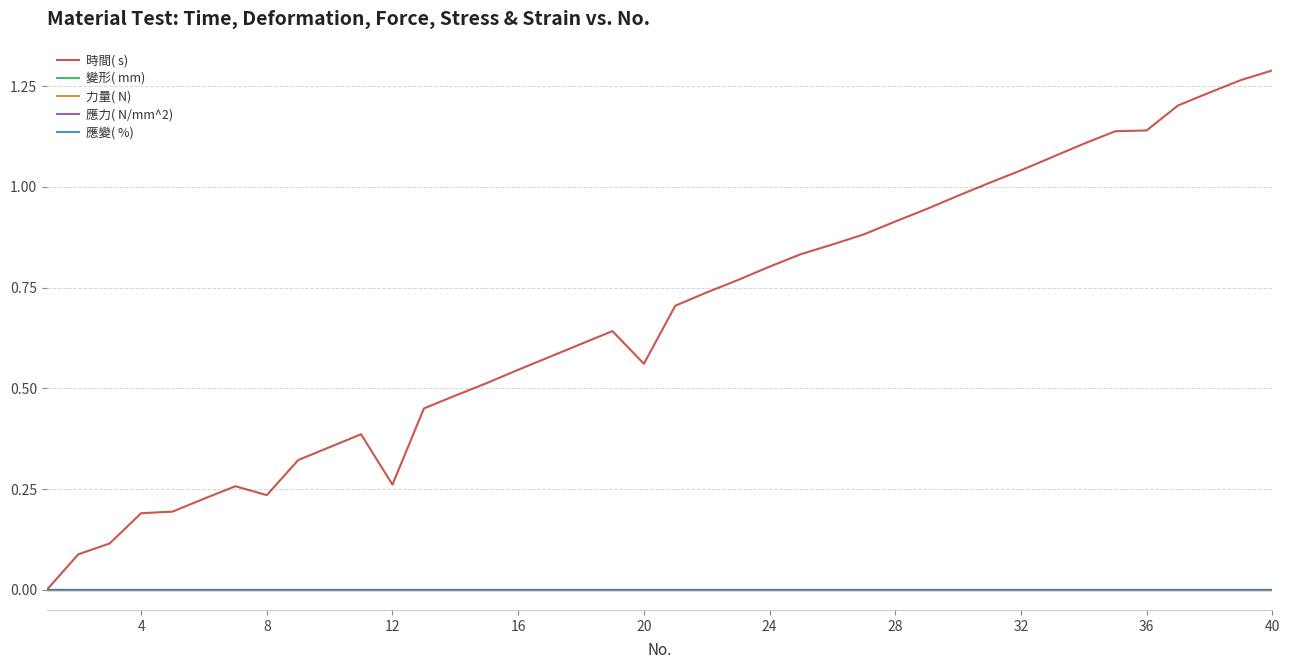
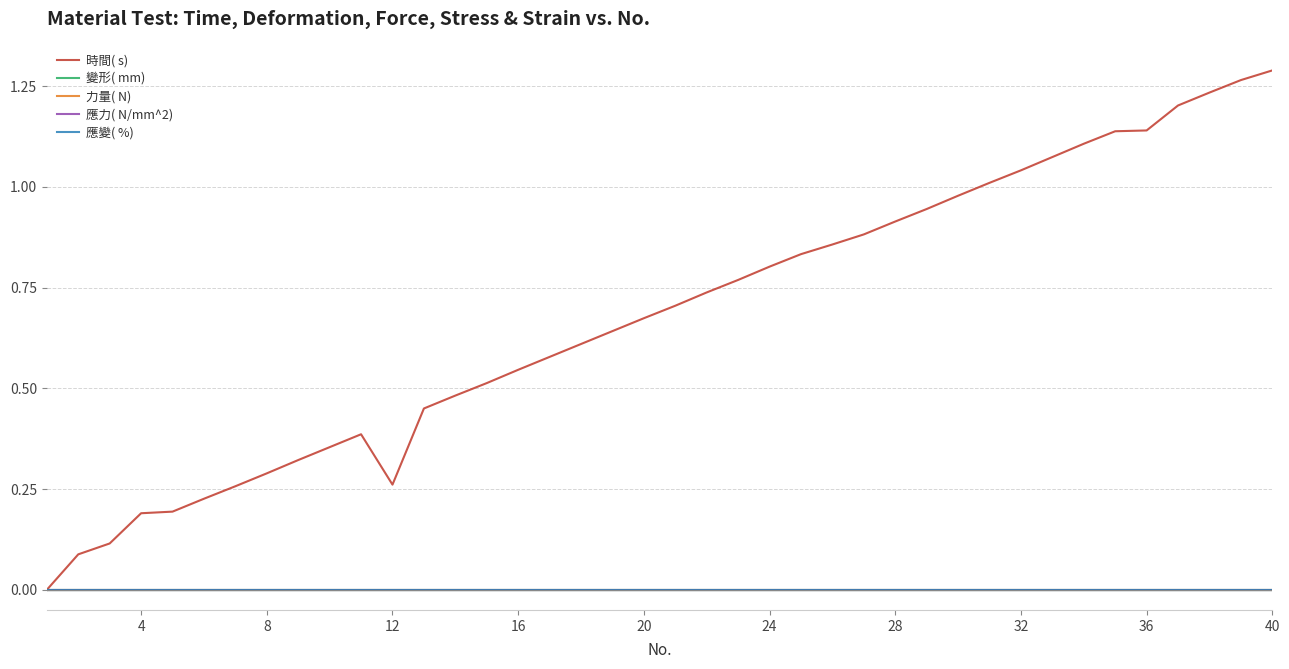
  {
    "時間( s)": {
      "4": 0.19,
-     "8": 0.24,
+     "8": 0.29,
      "12": 0.26,
      "16": 0.55,
-     "20": 0.56,
+     "20": 0.67,
      "24": 0.80,
      "28": 0.91,
      "32": 1.04,
      "36": 1.14,
      "40": 1.29
    },
    "應變( %)": {
      "4": 0.00,
      "8": 0.00,
      "12": 0.00,
      "16": 0.00,
      "20": 0.00,
      "24": 0.00,
      "28": 0.00,
      "32": 0.00,
      "36": 0.00,
      "40": 0.00
    }
  }
